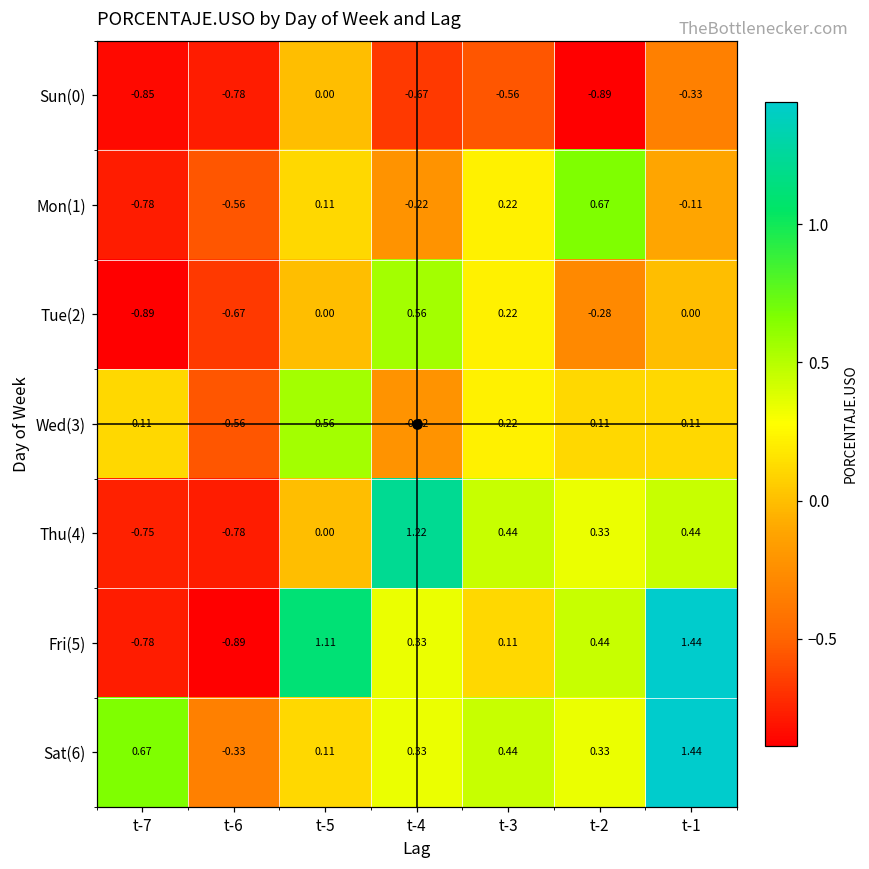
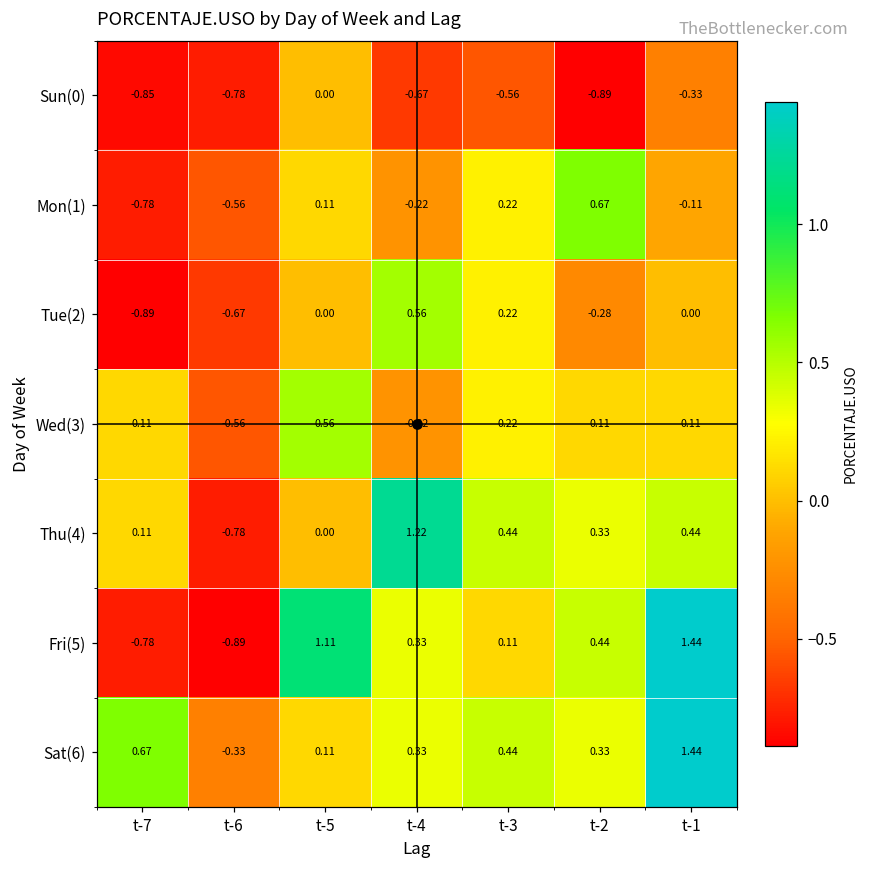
  {
    "Sun(0)": {
      "t-7": -0.85,
      "t-6": -0.78,
      "t-5": 0.00,
      "t-4": -0.67,
      "t-3": -0.56,
      "t-2": -0.89,
      "t-1": -0.33
    },
    "Mon(1)": {
      "t-7": -0.78,
      "t-6": -0.56,
      "t-5": 0.11,
      "t-4": -0.22,
      "t-3": 0.22,
      "t-2": 0.67,
      "t-1": -0.11
    },
    "Tue(2)": {
      "t-7": -0.89,
      "t-6": -0.67,
      "t-5": 0.00,
      "t-4": 0.56,
      "t-3": 0.22,
      "t-2": -0.28,
      "t-1": 0.00
    },
    "Wed(3)": {
      "t-7": 0.11,
      "t-6": -0.56,
      "t-5": 0.56,
      "t-3": 0.22,
      "t-2": 0.11,
      "t-1": 0.11
    },
    "Thu(4)": {
-     "t-7": -0.75,
+     "t-7": 0.11,
      "t-6": -0.78,
      "t-5": 0.00,
      "t-4": 1.22,
      "t-3": 0.44,
      "t-2": 0.33,
      "t-1": 0.44
    },
    "Fri(5)": {
      "t-7": -0.78,
      "t-6": -0.89,
      "t-5": 1.11,
      "t-4": 0.33,
      "t-3": 0.11,
      "t-2": 0.44,
      "t-1": 1.44
    },
    "Sat(6)": {
      "t-7": 0.67,
      "t-6": -0.33,
      "t-5": 0.11,
      "t-4": 0.33,
      "t-3": 0.44,
      "t-2": 0.33,
      "t-1": 1.44
    }
  }
